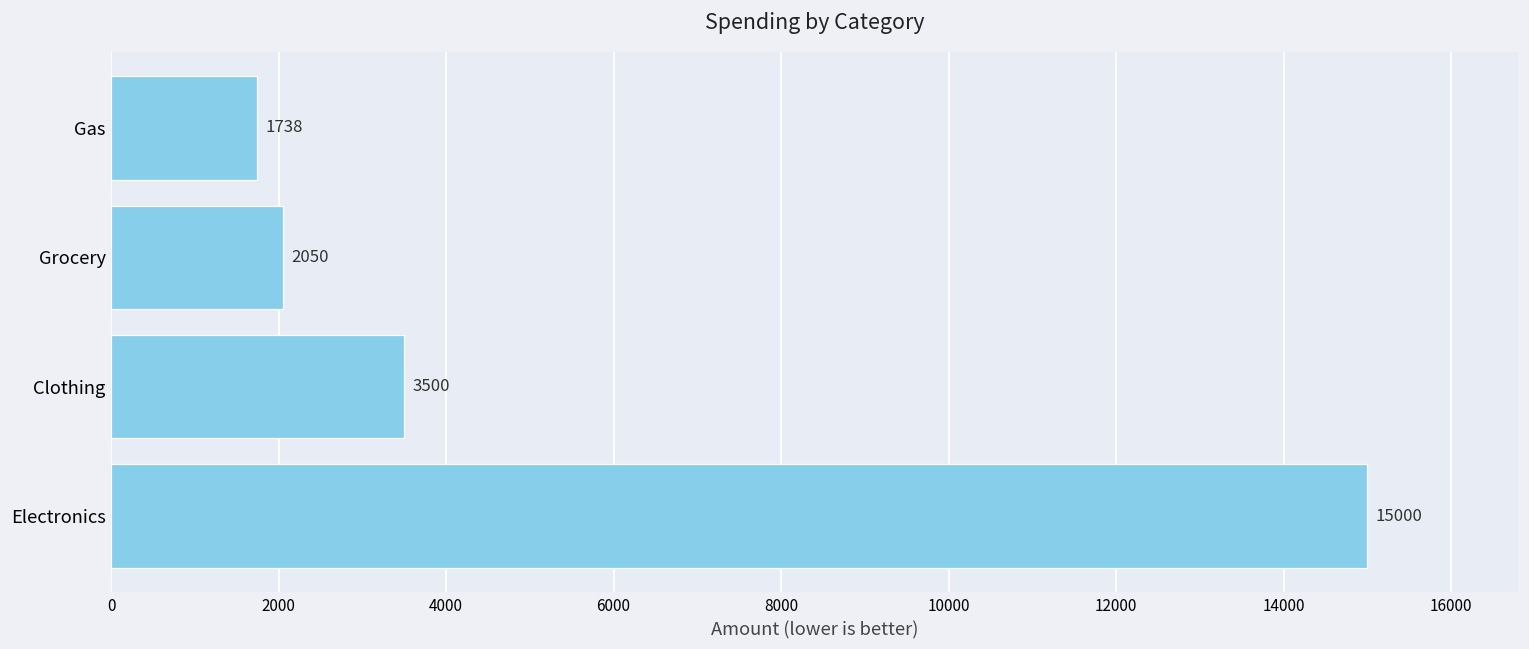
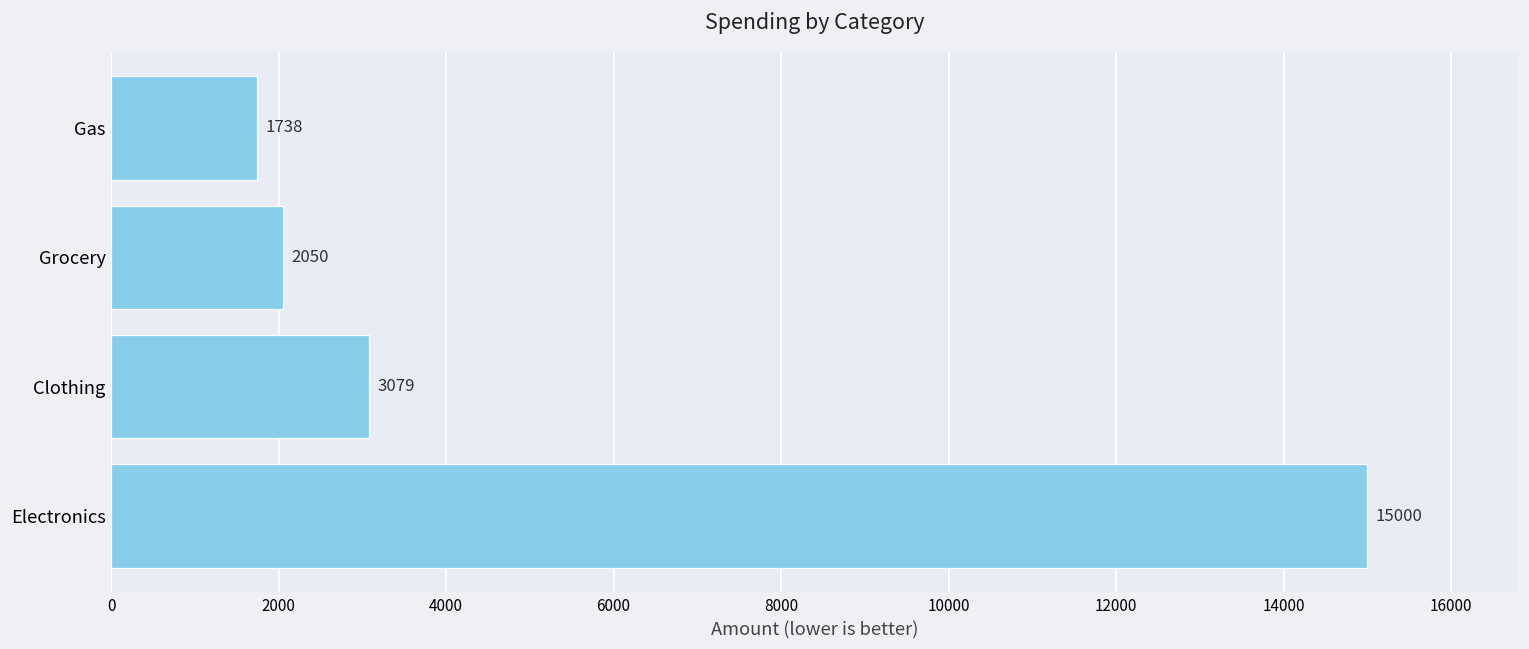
  {
    "Gas": 1738,
    "Grocery": 2050,
-   "Clothing": 3500,
+   "Clothing": 3079,
    "Electronics": 15000
  }
